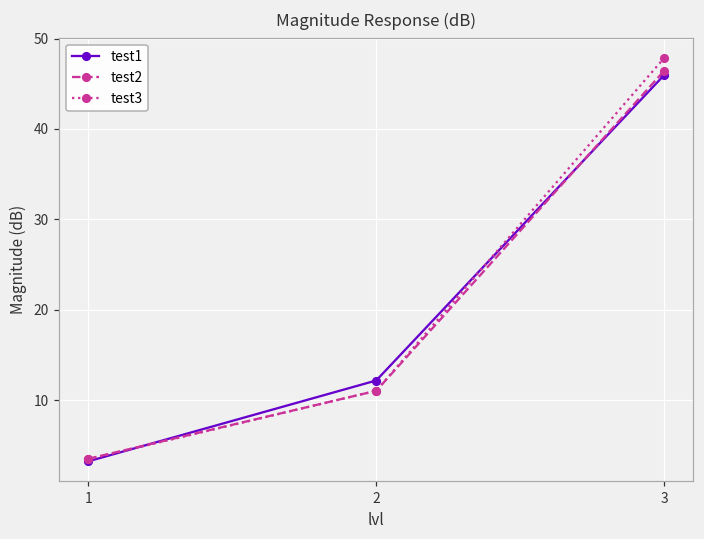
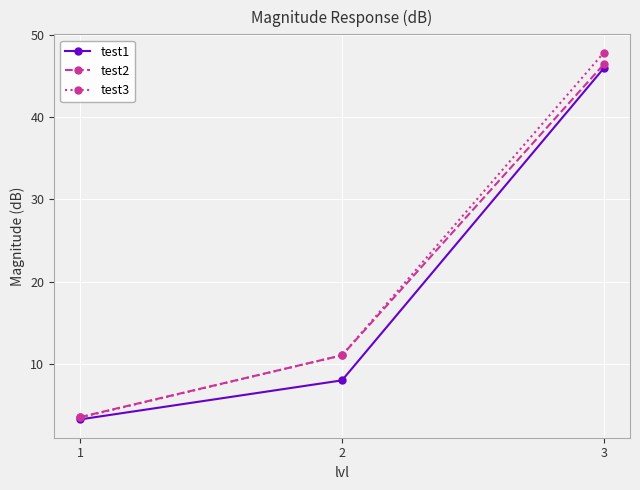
  {
    "test1": {
-     "2": 12,
+     "2": 8,
      "3": 46
    }
  }
